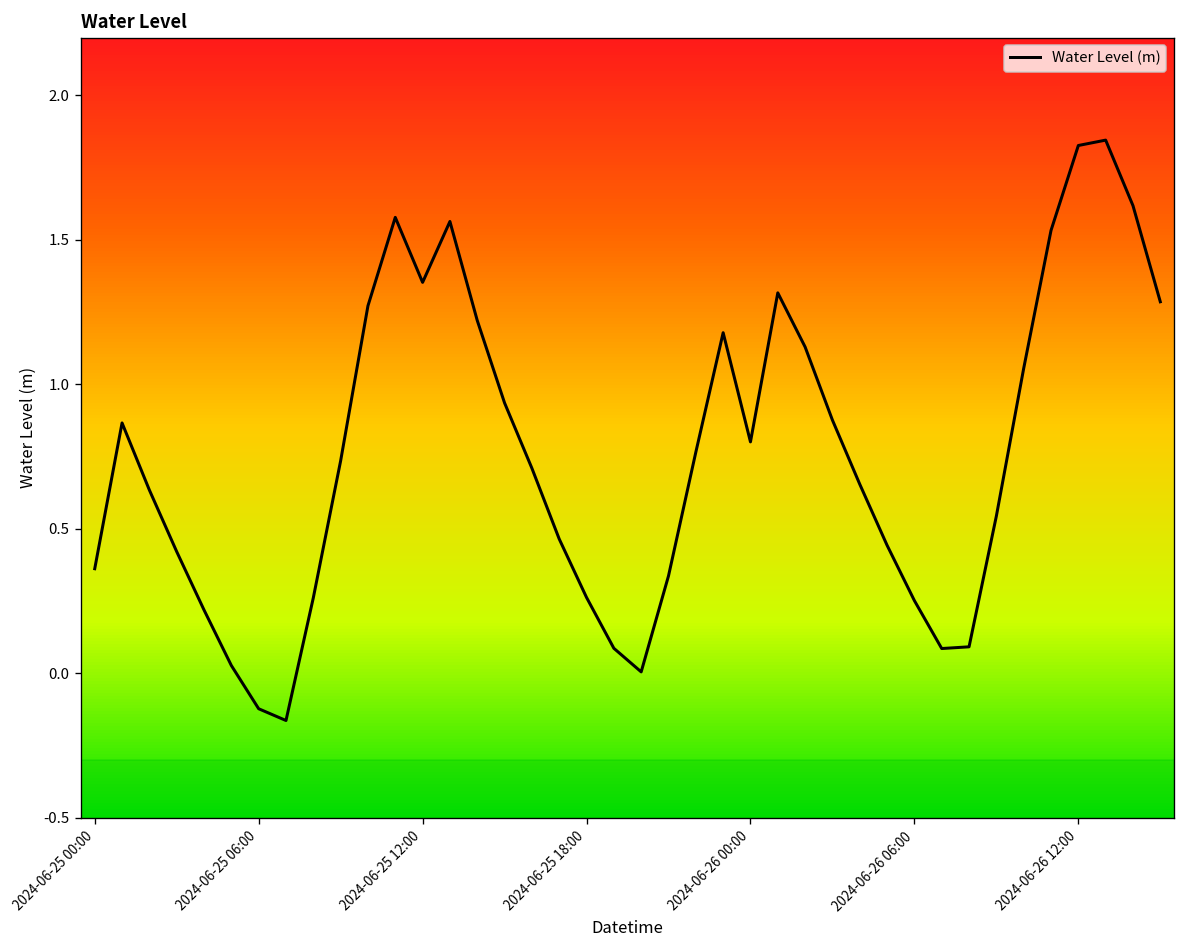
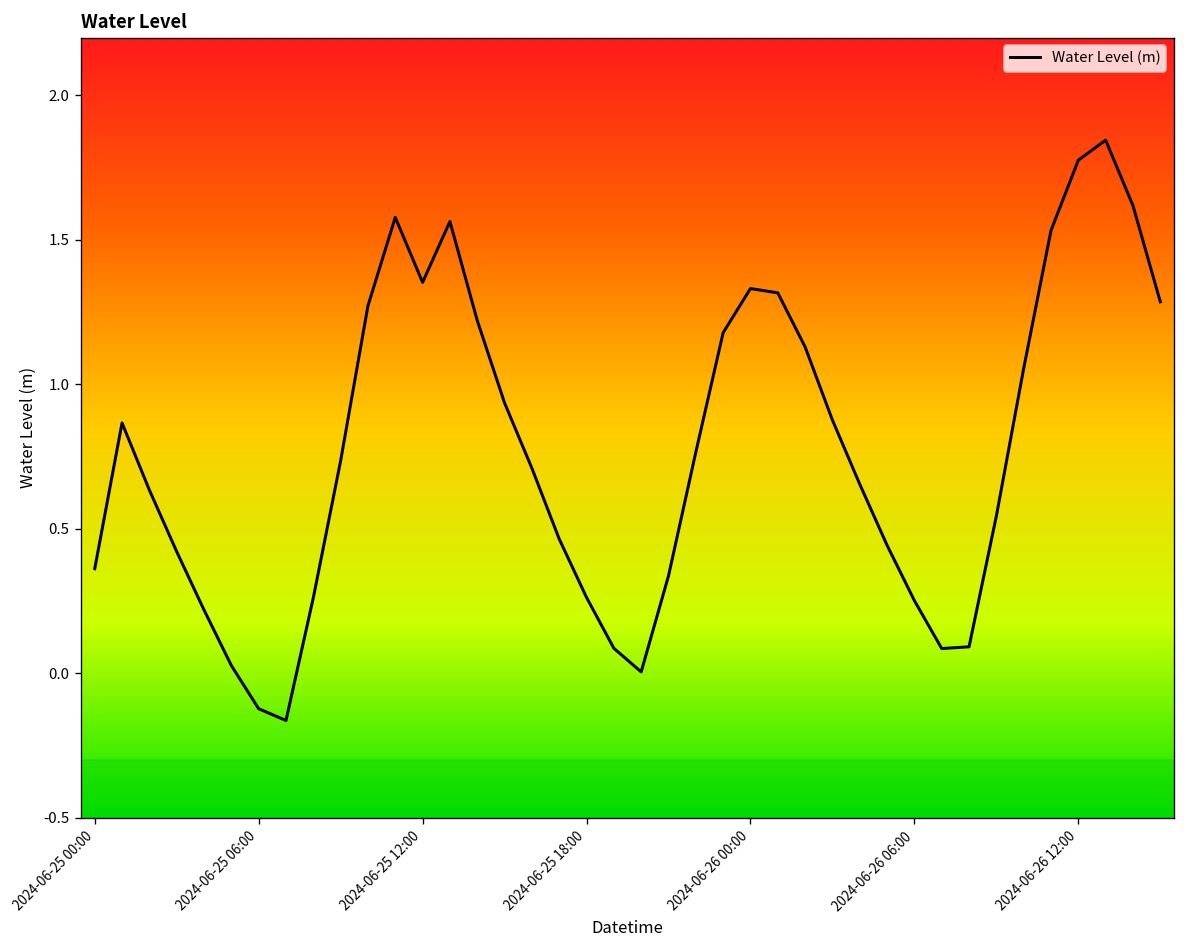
  {
    "2024-06-25 00:00": 0.36,
    "2024-06-25 06:00": -0.12,
    "2024-06-25 12:00": 1.35,
    "2024-06-25 18:00": 0.26,
-   "2024-06-26 00:00": 0.80,
+   "2024-06-26 00:00": 1.33,
    "2024-06-26 06:00": 0.25,
-   "2024-06-26 12:00": 1.83
+   "2024-06-26 12:00": 1.78
  }
